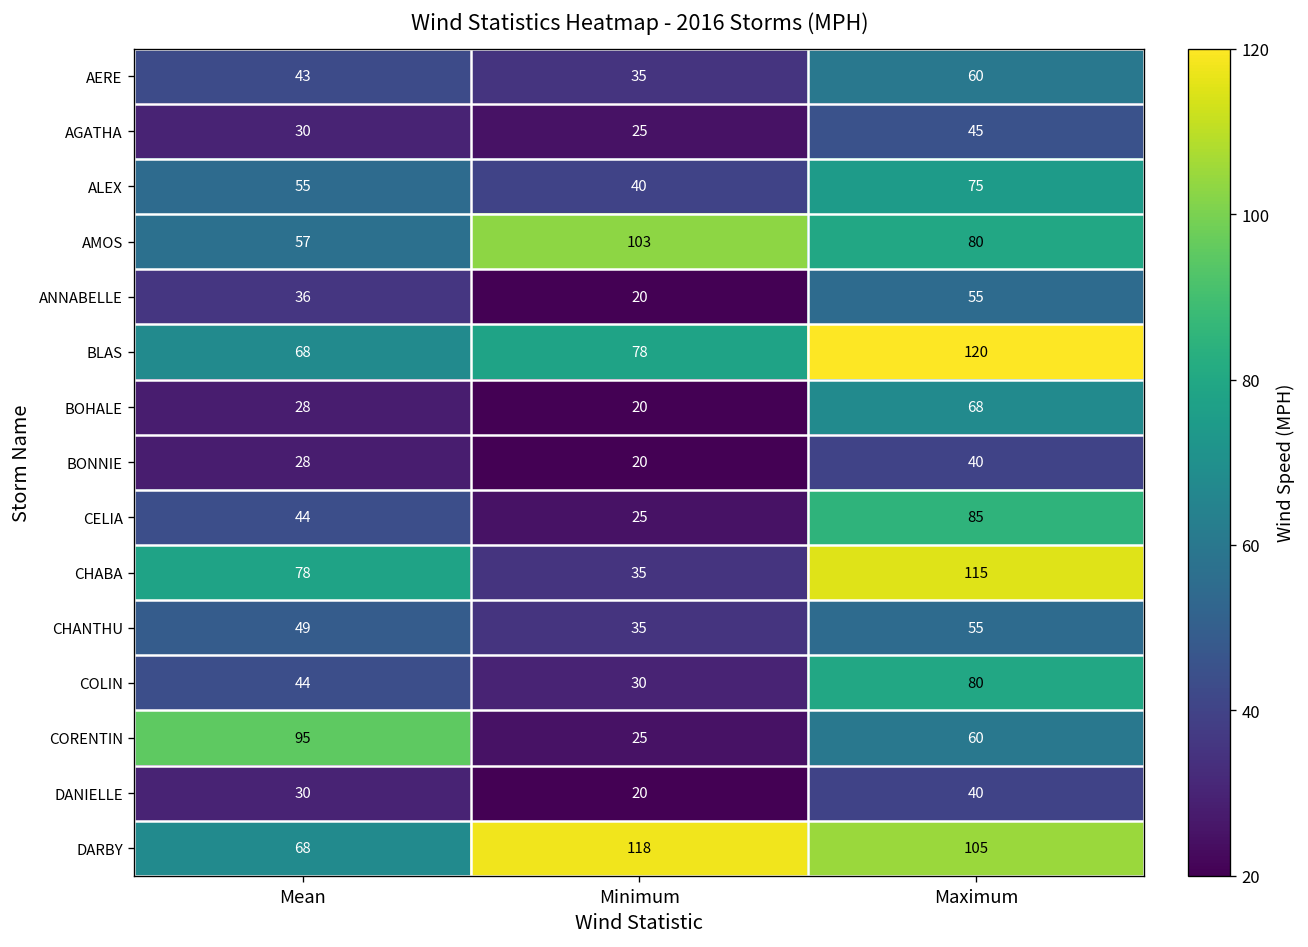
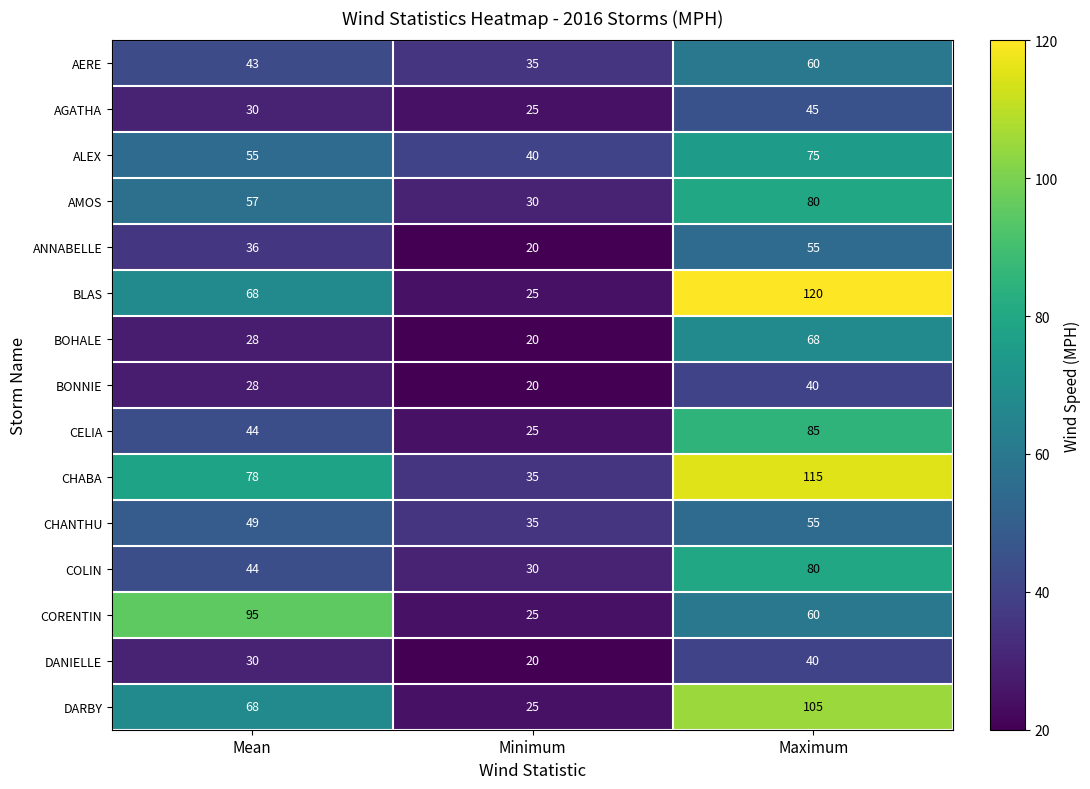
  {
    "AERE": {
      "Mean": 43,
      "Minimum": 35,
      "Maximum": 60
    },
    "AGATHA": {
      "Mean": 30,
      "Minimum": 25,
      "Maximum": 45
    },
    "ALEX": {
      "Mean": 55,
      "Minimum": 40,
      "Maximum": 75
    },
    "AMOS": {
      "Mean": 57,
-     "Minimum": 103,
+     "Minimum": 30,
      "Maximum": 80
    },
    "ANNABELLE": {
      "Mean": 36,
      "Minimum": 20,
      "Maximum": 55
    },
    "BLAS": {
      "Mean": 68,
-     "Minimum": 78,
+     "Minimum": 25,
      "Maximum": 120
    },
    "BOHALE": {
      "Mean": 28,
      "Minimum": 20,
      "Maximum": 68
    },
    "BONNIE": {
      "Mean": 28,
      "Minimum": 20,
      "Maximum": 40
    },
    "CELIA": {
      "Mean": 44,
      "Minimum": 25,
      "Maximum": 85
    },
    "CHABA": {
      "Mean": 78,
      "Minimum": 35,
      "Maximum": 115
    },
    "CHANTHU": {
      "Mean": 49,
      "Minimum": 35,
      "Maximum": 55
    },
    "COLIN": {
      "Mean": 44,
      "Minimum": 30,
      "Maximum": 80
    },
    "CORENTIN": {
      "Mean": 95,
      "Minimum": 25,
      "Maximum": 60
    },
    "DANIELLE": {
      "Mean": 30,
      "Minimum": 20,
      "Maximum": 40
    },
    "DARBY": {
      "Mean": 68,
-     "Minimum": 118,
+     "Minimum": 25,
      "Maximum": 105
    }
  }
